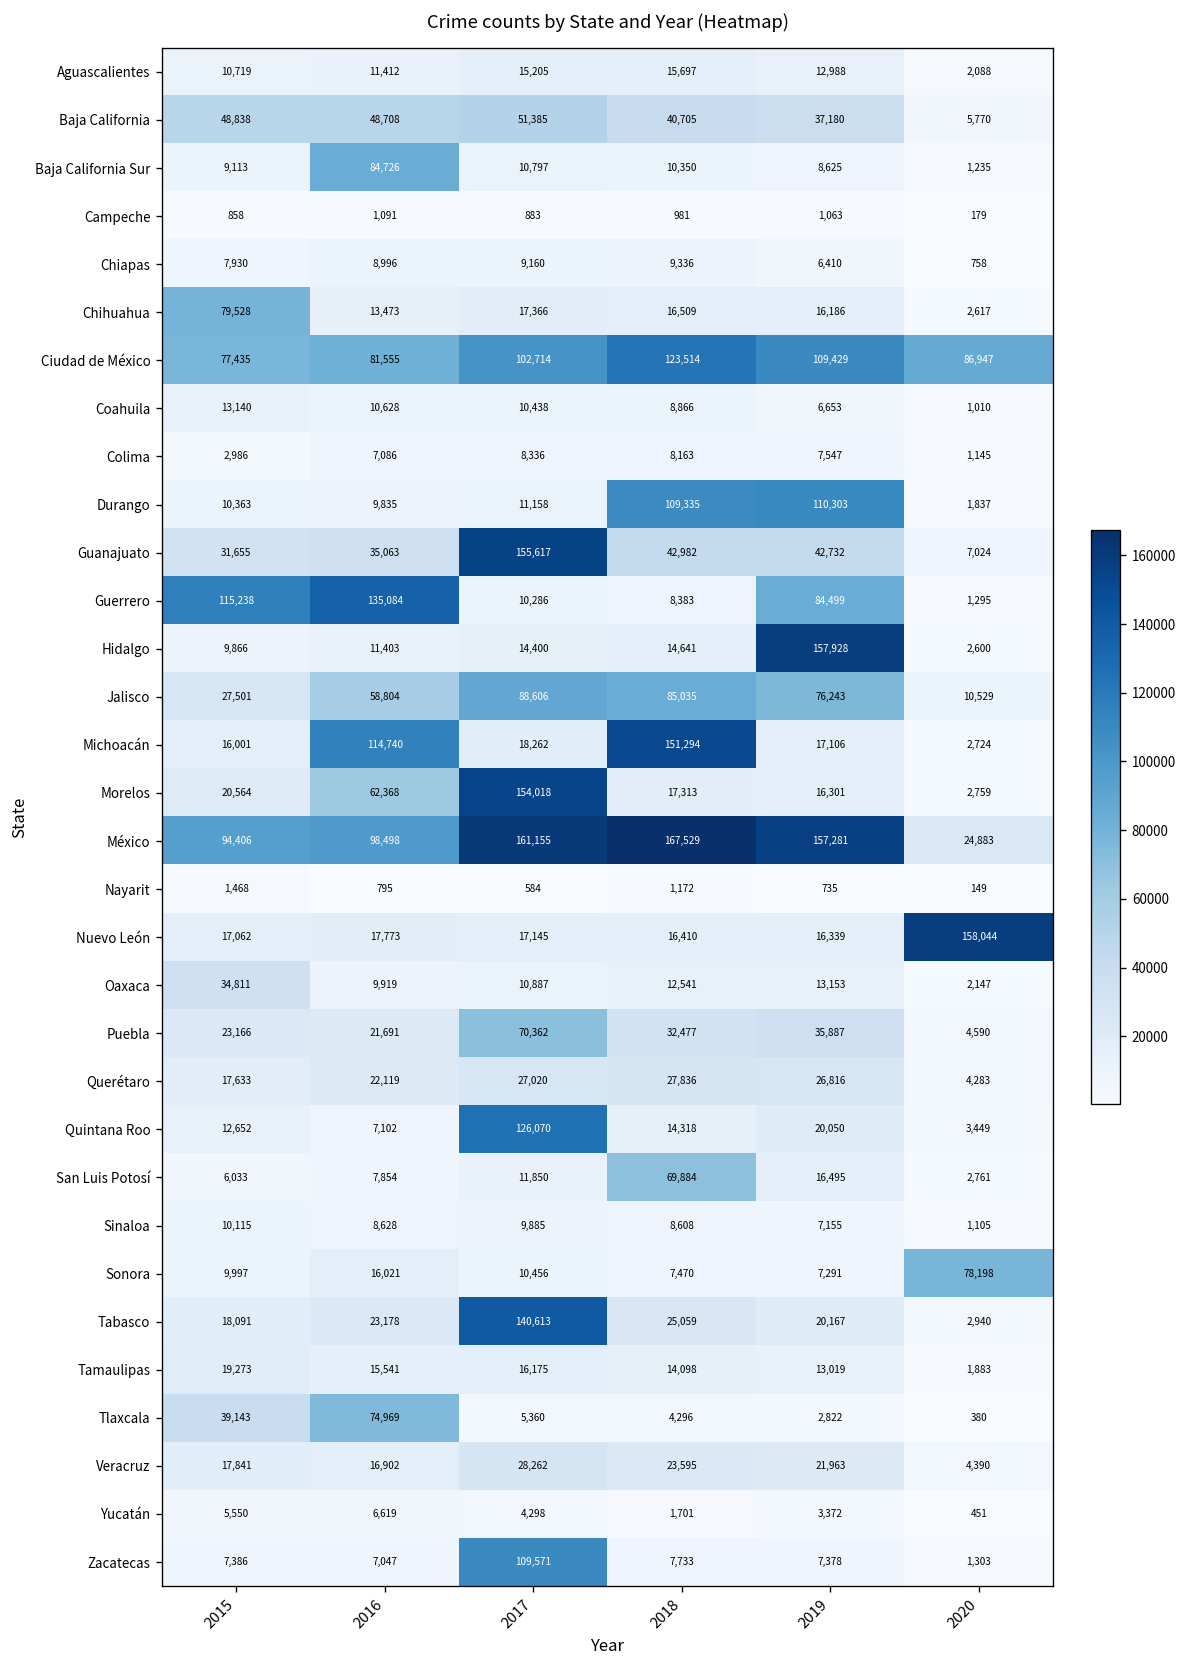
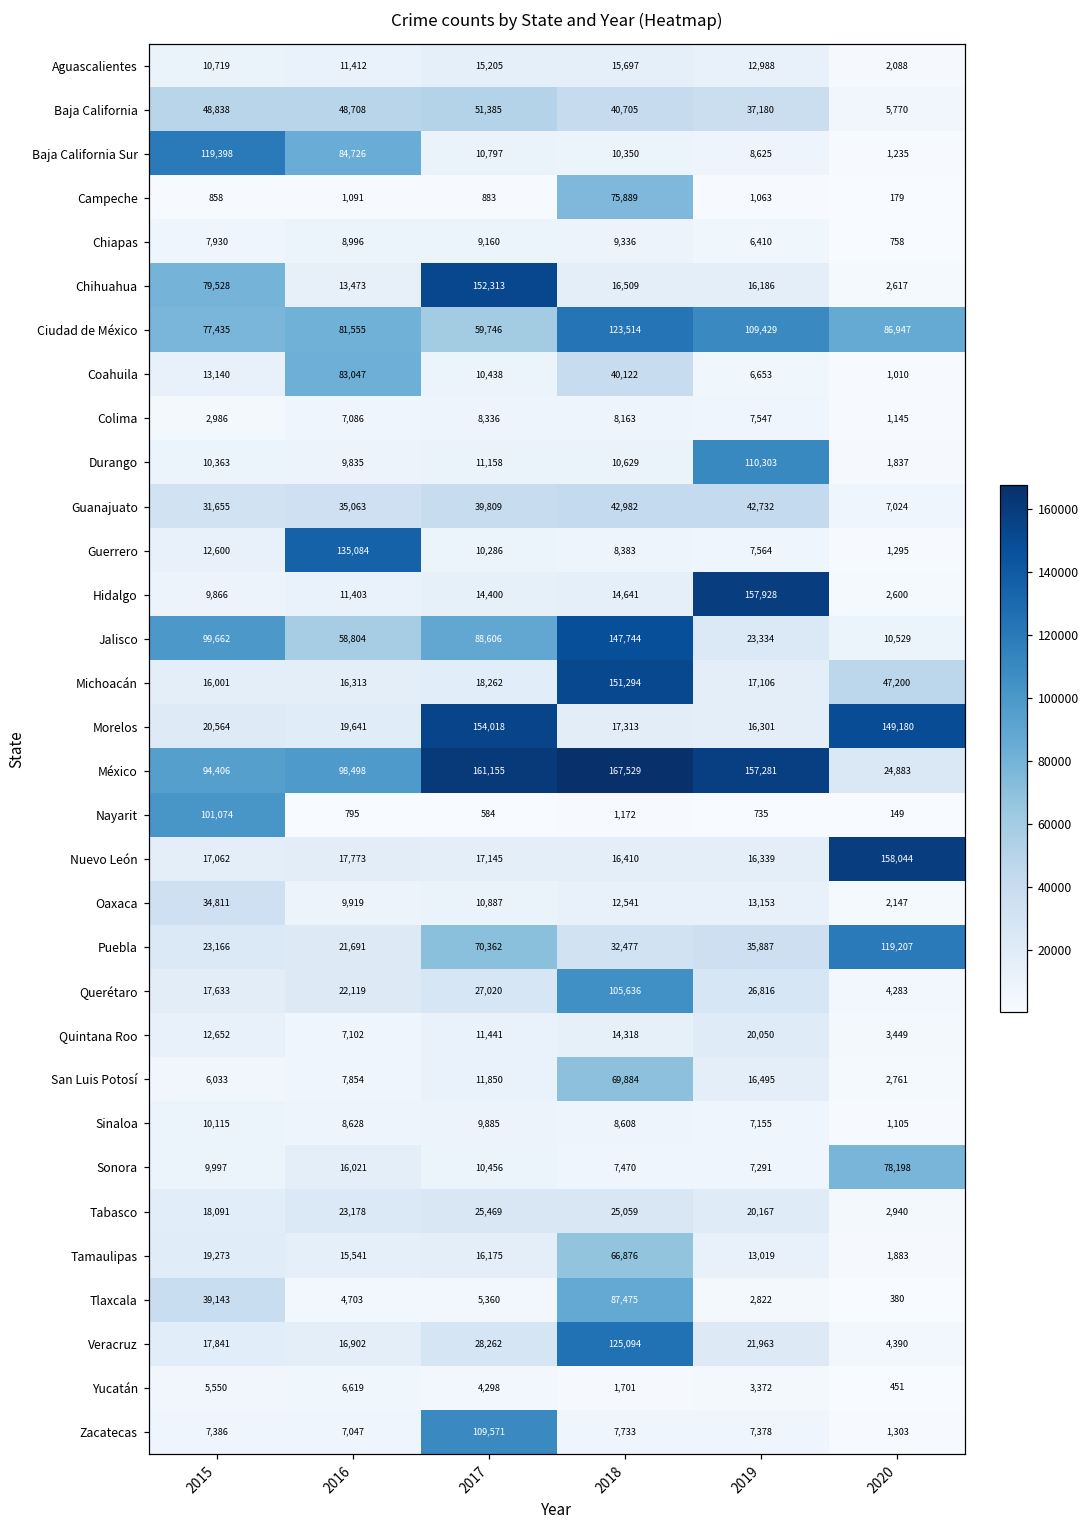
  {
    "Aguascalientes": {
      "2015": "10,719",
      "2016": "11,412",
      "2017": "15,205",
      "2018": "15,697",
      "2019": "12,988",
      "2020": "2,088"
    },
    "Baja California": {
      "2015": "48,838",
      "2016": "48,708",
      "2017": "51,385",
      "2018": "40,705",
      "2019": "37,180",
      "2020": "5,770"
    },
    "Baja California Sur": {
-     "2015": "9,113",
+     "2015": "119,398",
      "2016": "84,726",
      "2017": "10,797",
      "2018": "10,350",
      "2019": "8,625",
      "2020": "1,235"
    },
    "Campeche": {
      "2015": "858",
      "2016": "1,091",
      "2017": "883",
-     "2018": "981",
+     "2018": "75,889",
      "2019": "1,063",
      "2020": "179"
    },
    "Chiapas": {
      "2015": "7,930",
      "2016": "8,996",
      "2017": "9,160",
      "2018": "9,336",
      "2019": "6,410",
      "2020": "758"
    },
    "Chihuahua": {
      "2015": "79,528",
      "2016": "13,473",
-     "2017": "17,366",
+     "2017": "152,313",
      "2018": "16,509",
      "2019": "16,186",
      "2020": "2,617"
    },
    "Ciudad de México": {
      "2015": "77,435",
      "2016": "81,555",
-     "2017": "102,714",
+     "2017": "59,746",
      "2018": "123,514",
      "2019": "109,429",
      "2020": "86,947"
    },
    "Coahuila": {
      "2015": "13,140",
-     "2016": "10,628",
+     "2016": "83,047",
      "2017": "10,438",
-     "2018": "8,866",
+     "2018": "40,122",
      "2019": "6,653",
      "2020": "1,010"
    },
    "Colima": {
      "2015": "2,986",
      "2016": "7,086",
      "2017": "8,336",
      "2018": "8,163",
      "2019": "7,547",
      "2020": "1,145"
    },
    "Durango": {
      "2015": "10,363",
      "2016": "9,835",
      "2017": "11,158",
-     "2018": "109,335",
+     "2018": "10,629",
      "2019": "110,303",
      "2020": "1,837"
    },
    "Guanajuato": {
      "2015": "31,655",
      "2016": "35,063",
-     "2017": "155,617",
+     "2017": "39,809",
      "2018": "42,982",
      "2019": "42,732",
      "2020": "7,024"
    },
    "Guerrero": {
-     "2015": "115,238",
+     "2015": "12,600",
      "2016": "135,084",
      "2017": "10,286",
      "2018": "8,383",
-     "2019": "84,499",
+     "2019": "7,564",
      "2020": "1,295"
    },
    "Hidalgo": {
      "2015": "9,866",
      "2016": "11,403",
      "2017": "14,400",
      "2018": "14,641",
      "2019": "157,928",
      "2020": "2,600"
    },
    "Jalisco": {
-     "2015": "27,501",
+     "2015": "99,662",
      "2016": "58,804",
      "2017": "88,606",
-     "2018": "85,035",
-     "2019": "76,243",
+     "2018": "147,744",
+     "2019": "23,334",
      "2020": "10,529"
    },
    "Michoacán": {
      "2015": "16,001",
-     "2016": "114,740",
+     "2016": "16,313",
      "2017": "18,262",
      "2018": "151,294",
      "2019": "17,106",
-     "2020": "2,724"
+     "2020": "47,200"
    },
    "Morelos": {
      "2015": "20,564",
-     "2016": "62,368",
+     "2016": "19,641",
      "2017": "154,018",
      "2018": "17,313",
      "2019": "16,301",
-     "2020": "2,759"
+     "2020": "149,180"
    },
    "México": {
      "2015": "94,406",
      "2016": "98,498",
      "2017": "161,155",
      "2018": "167,529",
      "2019": "157,281",
      "2020": "24,883"
    },
    "Nayarit": {
-     "2015": "1,468",
+     "2015": "101,074",
      "2016": "795",
      "2017": "584",
      "2018": "1,172",
      "2019": "735",
      "2020": "149"
    },
    "Nuevo León": {
      "2015": "17,062",
      "2016": "17,773",
      "2017": "17,145",
      "2018": "16,410",
      "2019": "16,339",
      "2020": "158,044"
    },
    "Oaxaca": {
      "2015": "34,811",
      "2016": "9,919",
      "2017": "10,887",
      "2018": "12,541",
      "2019": "13,153",
      "2020": "2,147"
    },
    "Puebla": {
      "2015": "23,166",
      "2016": "21,691",
      "2017": "70,362",
      "2018": "32,477",
      "2019": "35,887",
-     "2020": "4,590"
+     "2020": "119,207"
    },
    "Querétaro": {
      "2015": "17,633",
      "2016": "22,119",
      "2017": "27,020",
-     "2018": "27,836",
+     "2018": "105,636",
      "2019": "26,816",
      "2020": "4,283"
    },
    "Quintana Roo": {
      "2015": "12,652",
      "2016": "7,102",
-     "2017": "126,070",
+     "2017": "11,441",
      "2018": "14,318",
      "2019": "20,050",
      "2020": "3,449"
    },
    "San Luis Potosí": {
      "2015": "6,033",
      "2016": "7,854",
      "2017": "11,850",
      "2018": "69,884",
      "2019": "16,495",
      "2020": "2,761"
    },
    "Sinaloa": {
      "2015": "10,115",
      "2016": "8,628",
      "2017": "9,885",
      "2018": "8,608",
      "2019": "7,155",
      "2020": "1,105"
    },
    "Sonora": {
      "2015": "9,997",
      "2016": "16,021",
      "2017": "10,456",
      "2018": "7,470",
      "2019": "7,291",
      "2020": "78,198"
    },
    "Tabasco": {
      "2015": "18,091",
      "2016": "23,178",
-     "2017": "140,613",
+     "2017": "25,469",
      "2018": "25,059",
      "2019": "20,167",
      "2020": "2,940"
    },
    "Tamaulipas": {
      "2015": "19,273",
      "2016": "15,541",
      "2017": "16,175",
-     "2018": "14,098",
+     "2018": "66,876",
      "2019": "13,019",
      "2020": "1,883"
    },
    "Tlaxcala": {
      "2015": "39,143",
-     "2016": "74,969",
+     "2016": "4,703",
      "2017": "5,360",
-     "2018": "4,296",
+     "2018": "87,475",
      "2019": "2,822",
      "2020": "380"
    },
    "Veracruz": {
      "2015": "17,841",
      "2016": "16,902",
      "2017": "28,262",
-     "2018": "23,595",
+     "2018": "125,094",
      "2019": "21,963",
      "2020": "4,390"
    },
    "Yucatán": {
      "2015": "5,550",
      "2016": "6,619",
      "2017": "4,298",
      "2018": "1,701",
      "2019": "3,372",
      "2020": "451"
    },
    "Zacatecas": {
      "2015": "7,386",
      "2016": "7,047",
      "2017": "109,571",
      "2018": "7,733",
      "2019": "7,378",
      "2020": "1,303"
    }
  }
